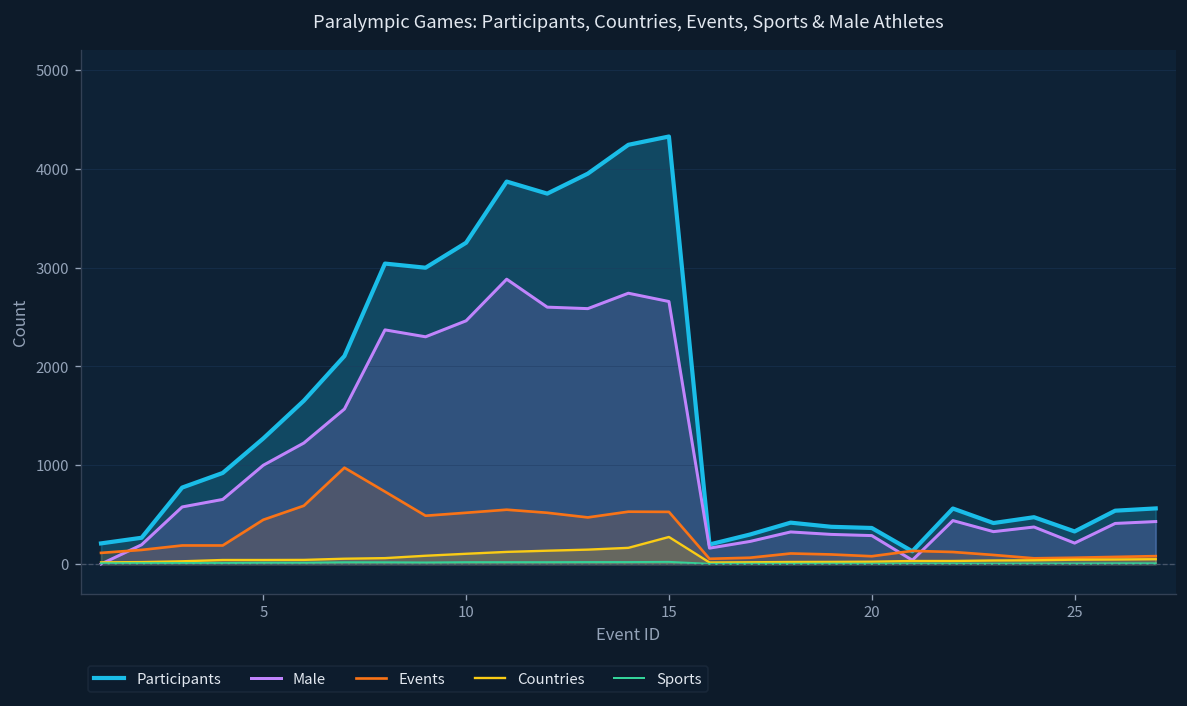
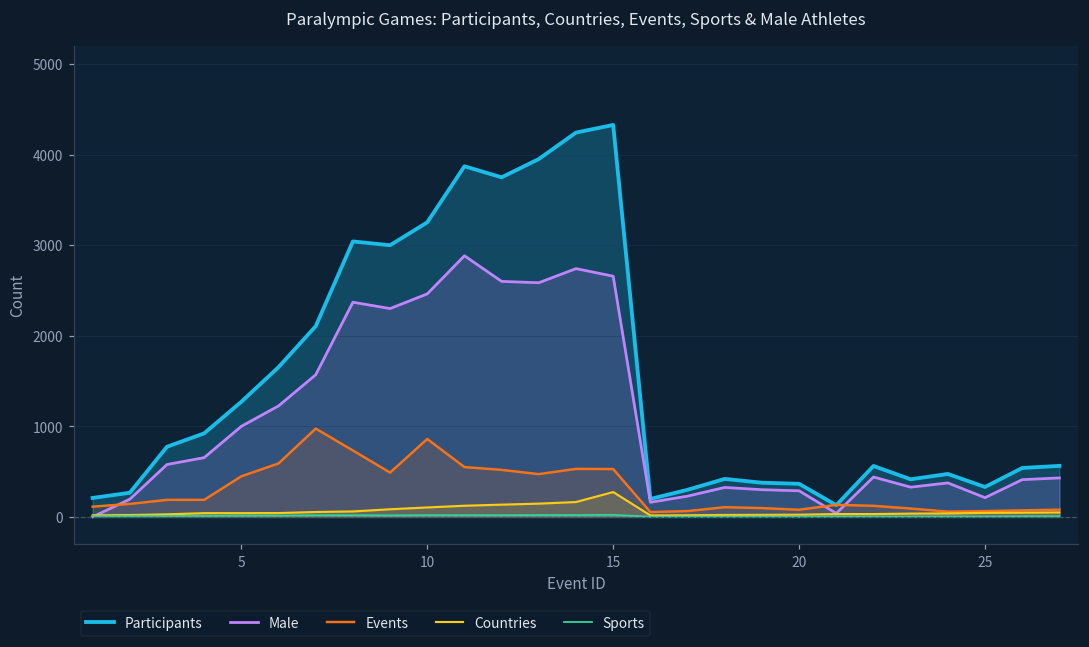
  {
    "Participants": {
      "5": 1300,
      "10": 3300,
      "15": 4300,
      "20": 400,
      "25": 300
    },
    "Male": {
      "5": 1000,
      "10": 2500,
      "15": 2700,
      "20": 300,
      "25": 200
    },
    "Events": {
      "5": 400,
-     "10": 500,
+     "10": 900,
      "15": 500,
      "20": 100
    },
    "Countries": {
      "10": 100,
      "15": 300
    },
    "Sports": {
      "10": 0,
      "15": 0,
      "25": 0
    }
  }
